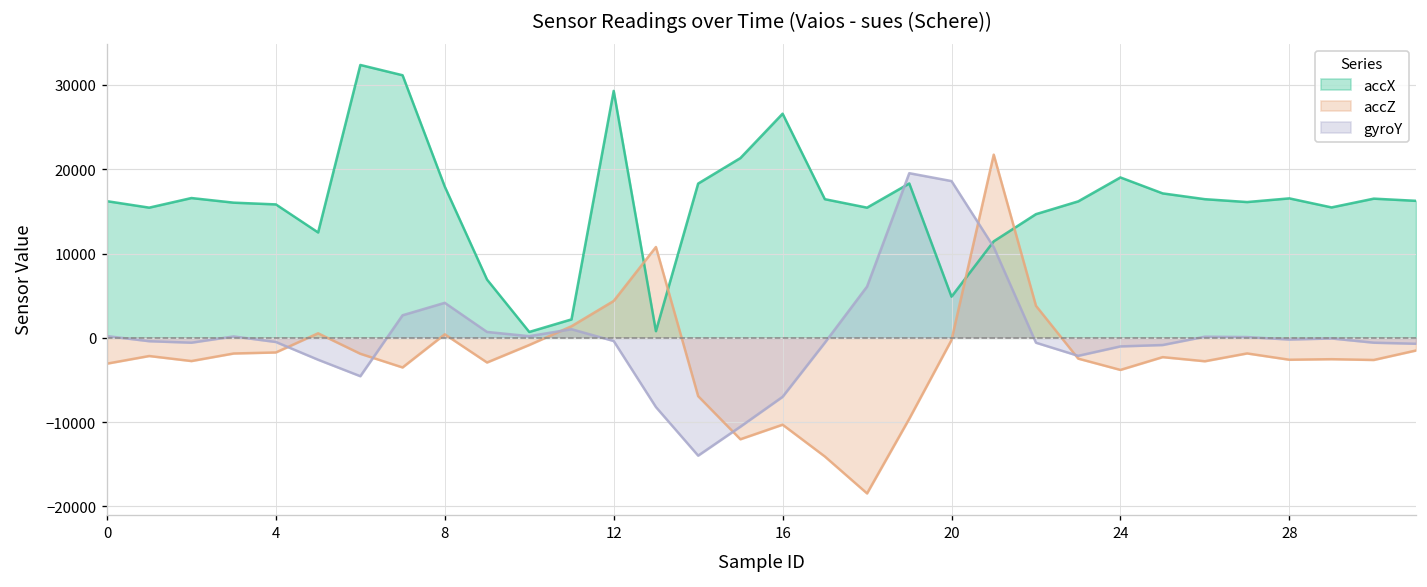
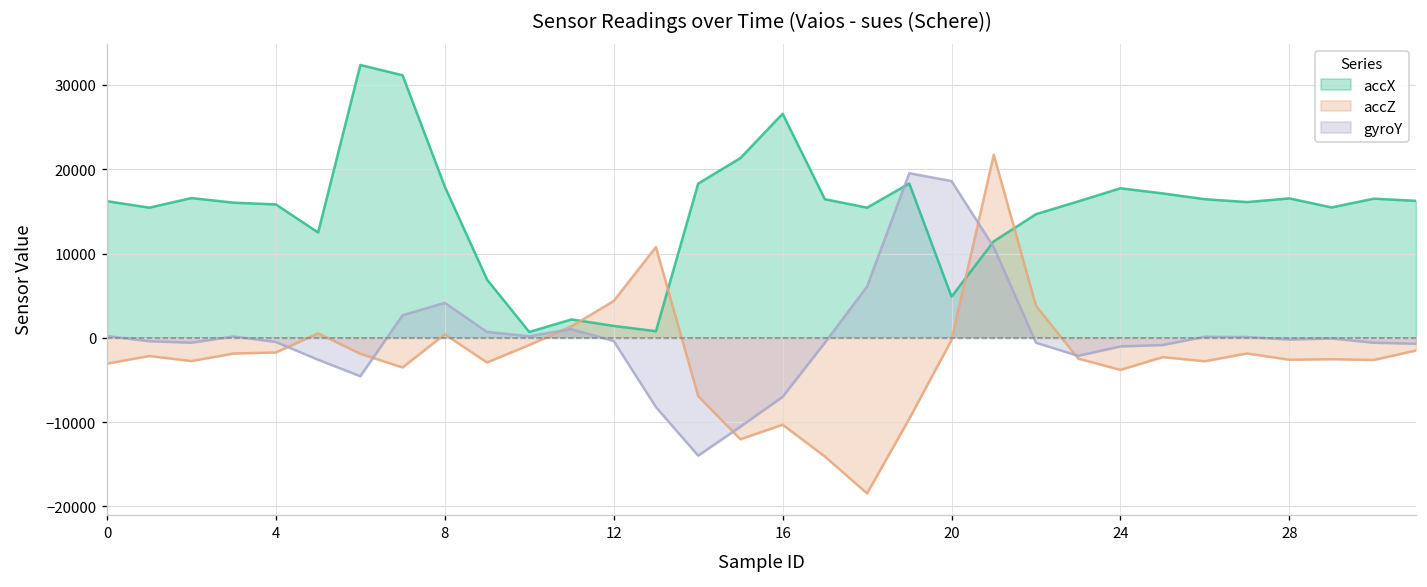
  {
    "accX": {
      "0": 16000,
      "4": 16000,
      "8": 18000,
-     "12": 29000,
+     "12": 1000,
      "16": 27000,
      "20": 5000,
-     "24": 19000,
+     "24": 18000,
      "28": 17000
    }
  }
